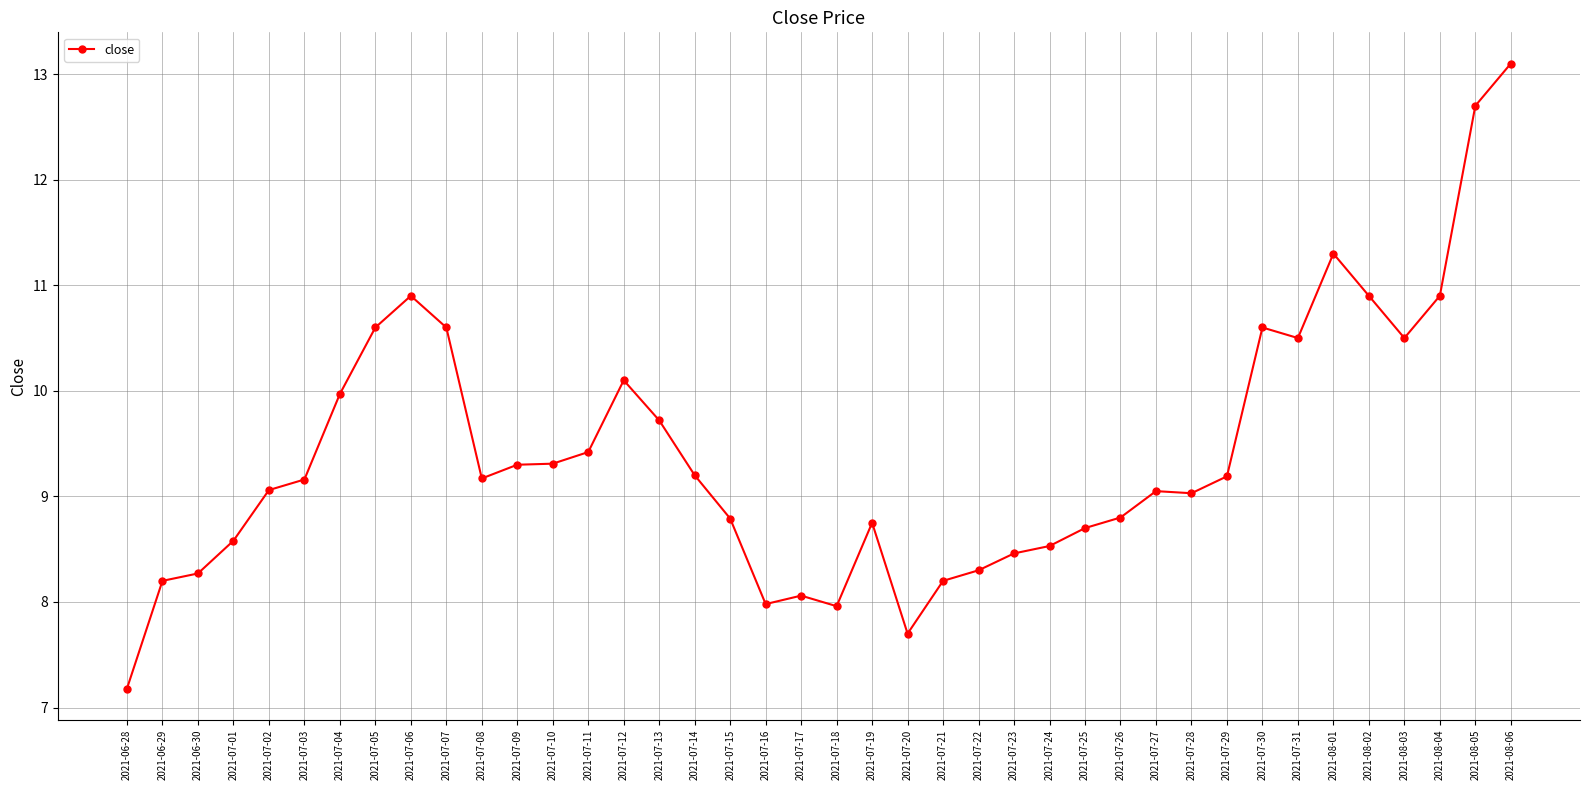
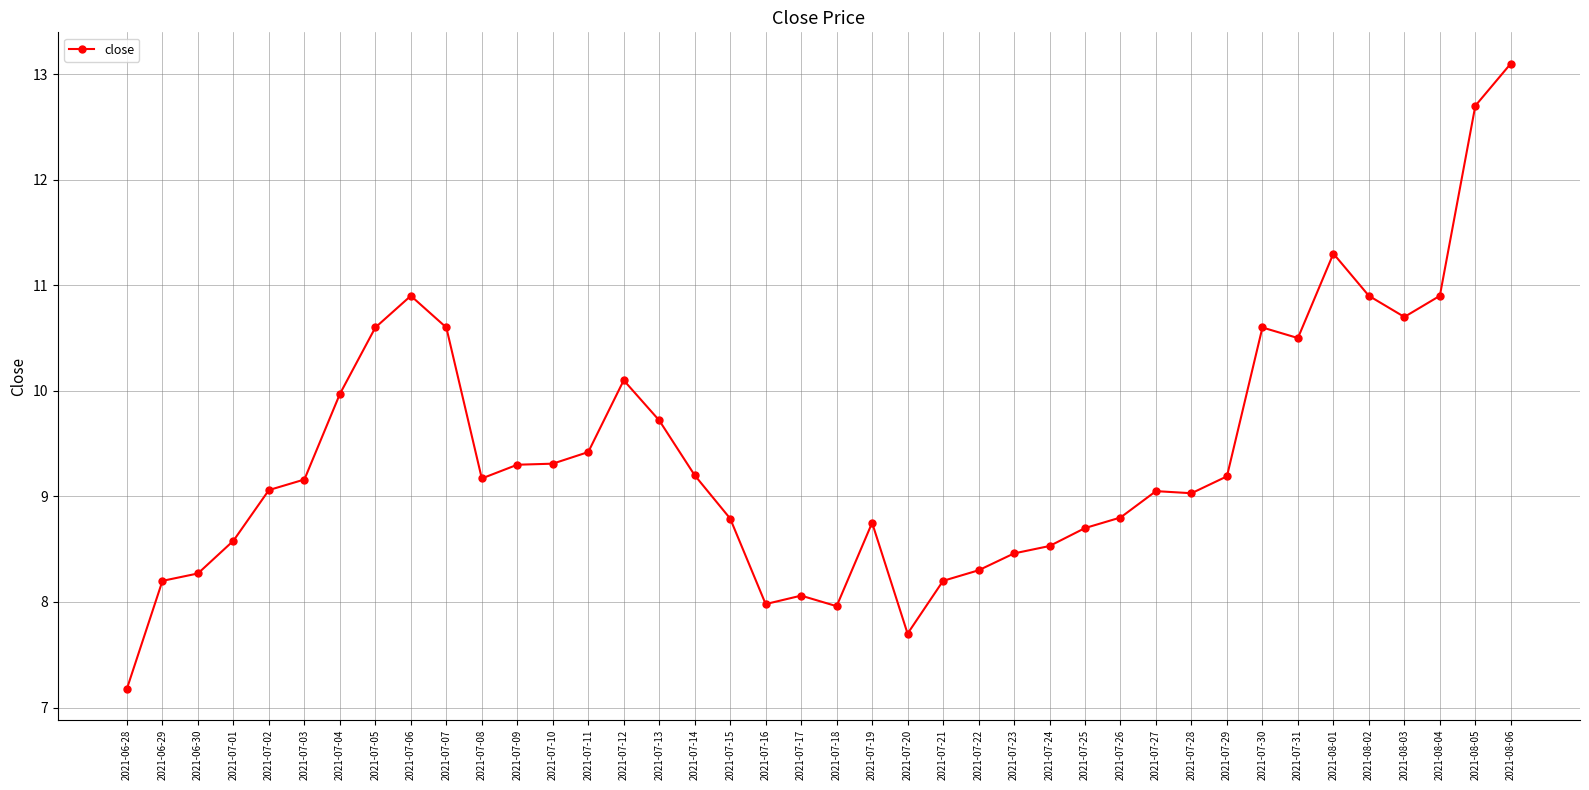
  {
    "2021-06-28": 7.2,
    "2021-06-29": 8.2,
    "2021-06-30": 8.27,
    "2021-07-01": 8.6,
    "2021-07-02": 9.06,
    "2021-07-03": 9.16,
    "2021-07-04": 9.97,
    "2021-07-05": 10.6,
    "2021-07-06": 10.9,
    "2021-07-07": 10.6,
    "2021-07-08": 9.17,
    "2021-07-09": 9.3,
    "2021-07-10": 9.3,
    "2021-07-11": 9.4,
    "2021-07-12": 10.1,
    "2021-07-13": 9.7,
    "2021-07-14": 9.2,
    "2021-07-15": 8.8,
    "2021-07-16": 8.0,
    "2021-07-17": 8.06,
    "2021-07-18": 7.96,
    "2021-07-19": 8.75,
    "2021-07-20": 7.7,
    "2021-07-21": 8.2,
    "2021-07-22": 8.3,
    "2021-07-23": 8.46,
    "2021-07-24": 8.53,
    "2021-07-25": 8.7,
    "2021-07-26": 8.8,
    "2021-07-27": 9.05,
    "2021-07-28": 9.03,
    "2021-07-29": 9.2,
    "2021-07-30": 10.6,
    "2021-07-31": 10.5,
    "2021-08-01": 11.3,
    "2021-08-02": 10.9,
-   "2021-08-03": 10.5,
+   "2021-08-03": 10.7,
    "2021-08-04": 10.9,
    "2021-08-05": 12.7,
    "2021-08-06": 13.1
  }
